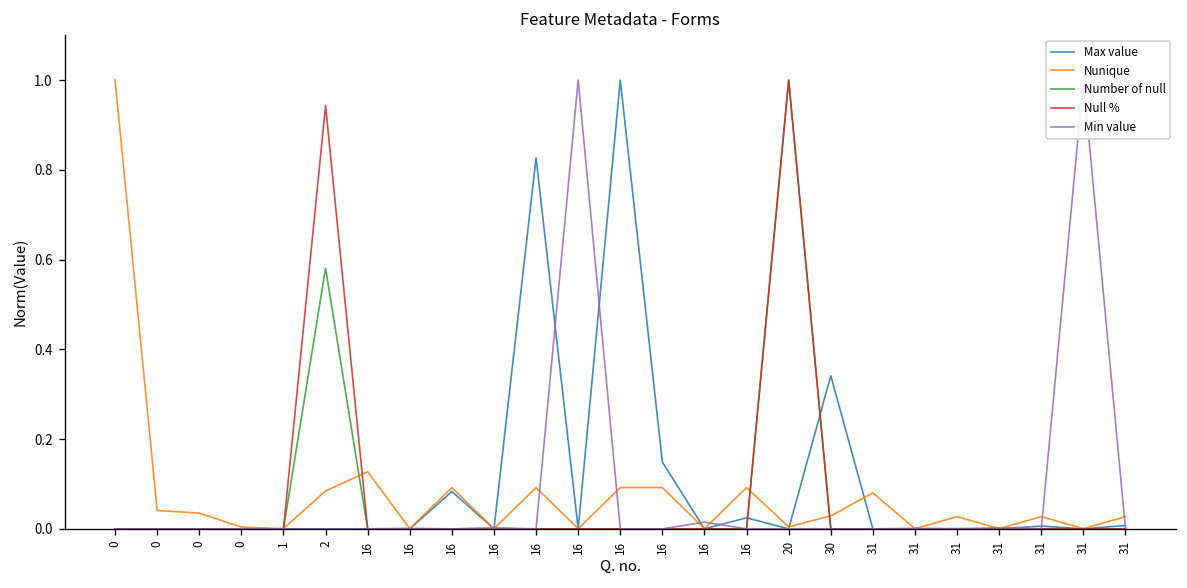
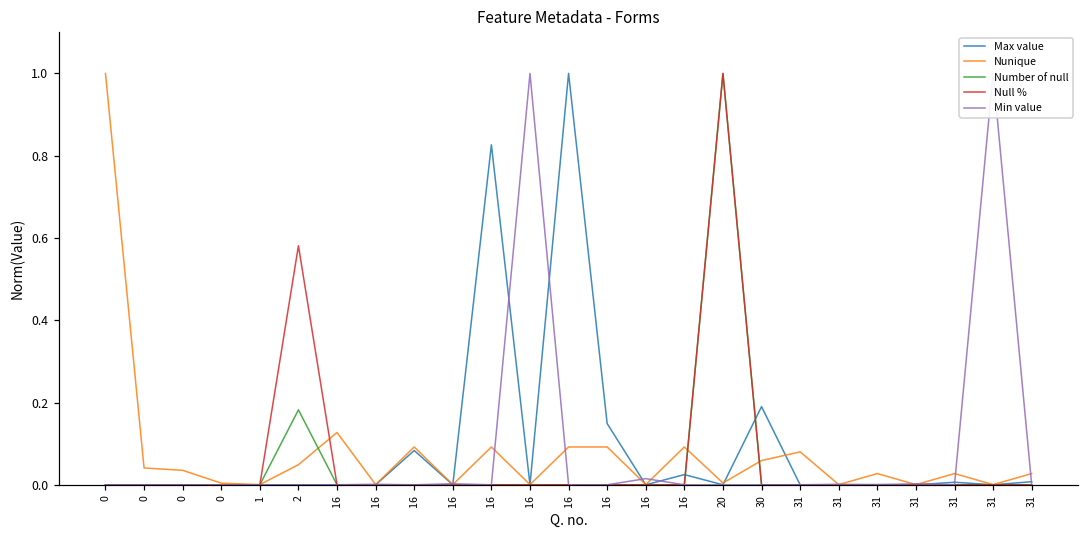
  {
    "Max value": {
-     "30": 0.34
+     "30": 0.19
    },
    "Nunique": {
-     "2": 0.08,
-     "30": 0.03
+     "2": 0.05,
+     "30": 0.06
    },
    "Number of null": {
-     "2": 0.58
+     "2": 0.18
    },
    "Null %": {
-     "2": 0.94
+     "2": 0.58
    }
  }
